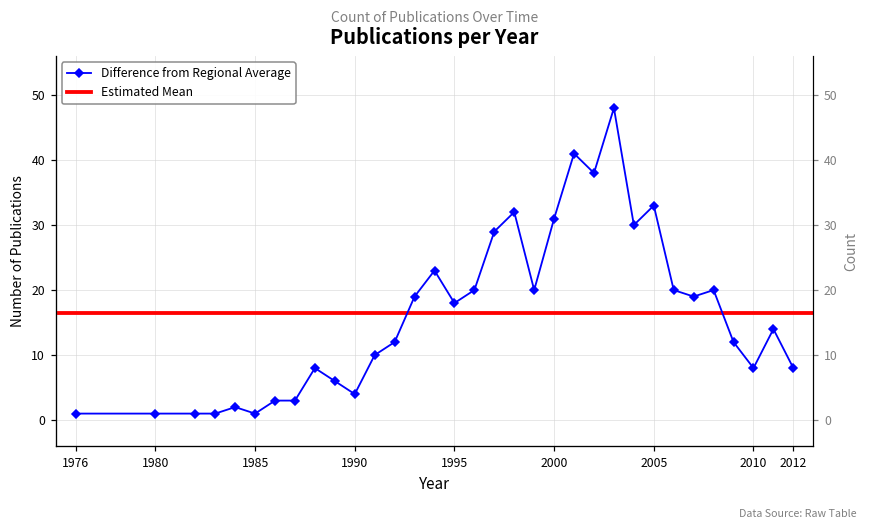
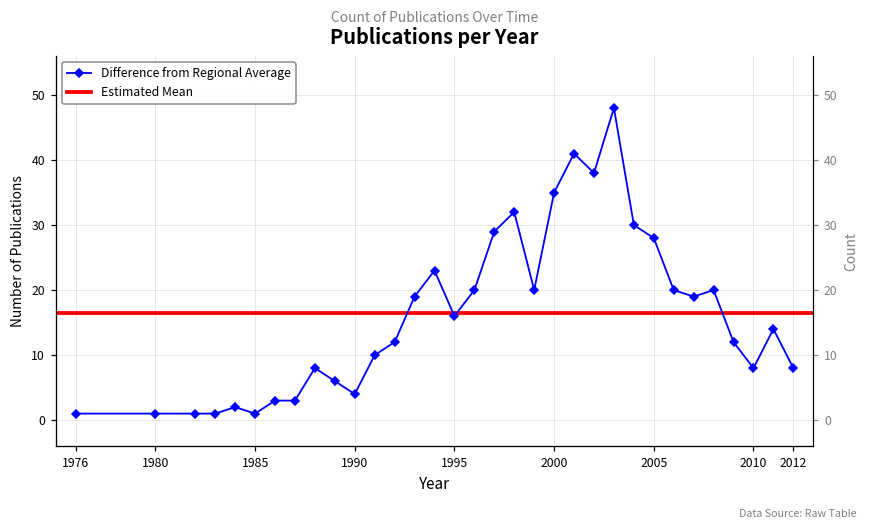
  {
    "1976": 1,
    "1980": 1,
    "1985": 1,
    "1990": 4,
-   "1995": 18,
-   "2000": 31,
-   "2005": 33,
+   "1995": 16,
+   "2000": 35,
+   "2005": 28,
    "2010": 8,
    "2012": 8
  }
